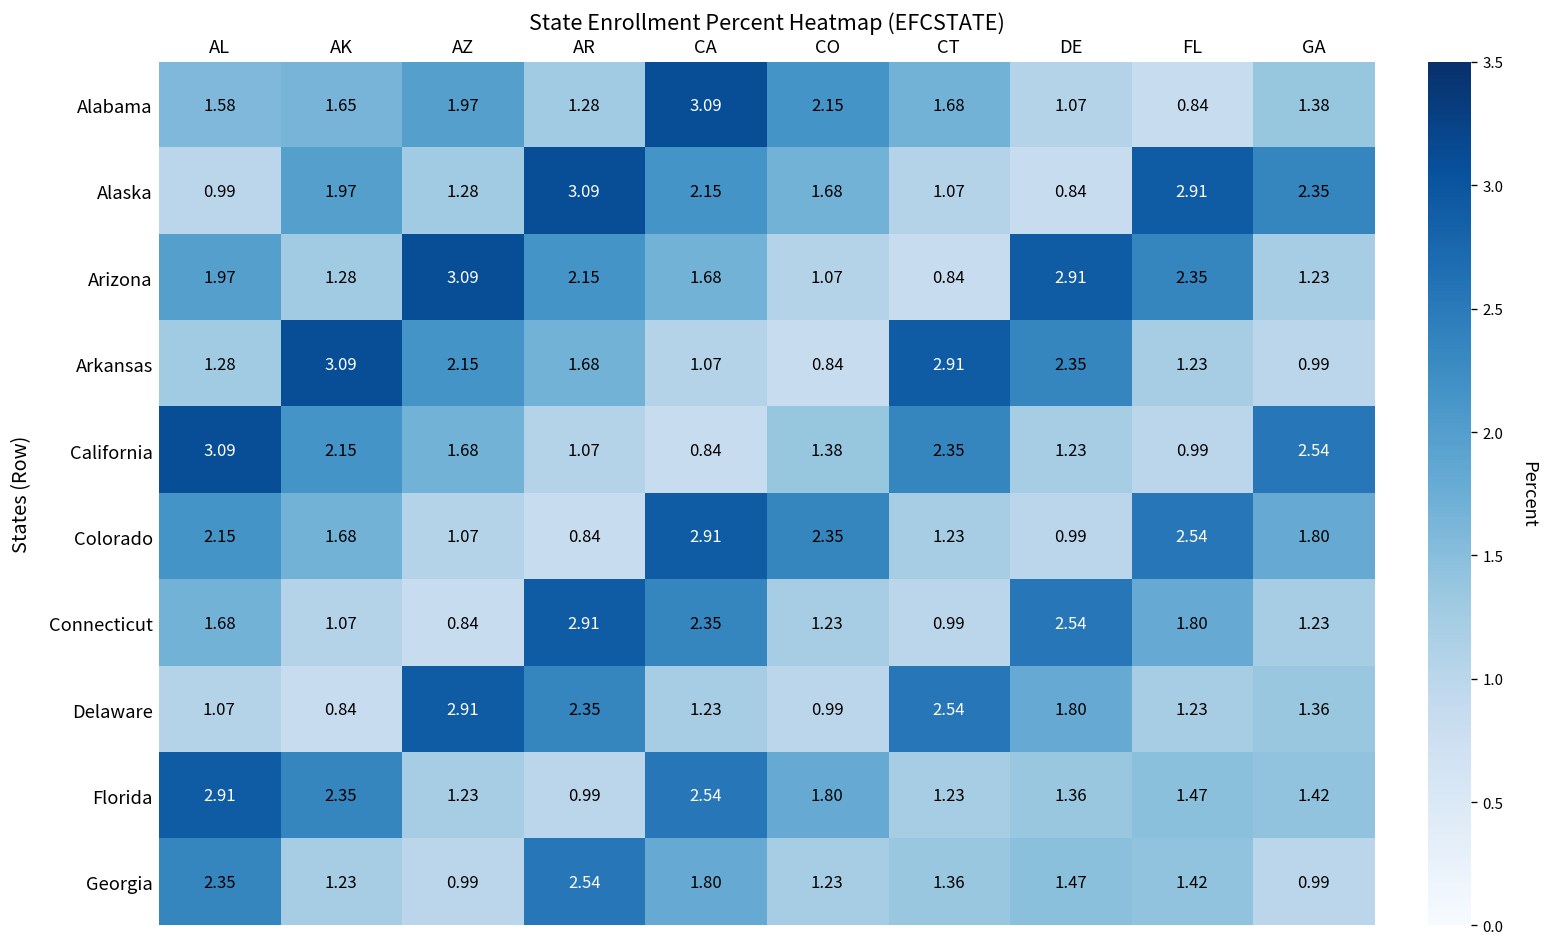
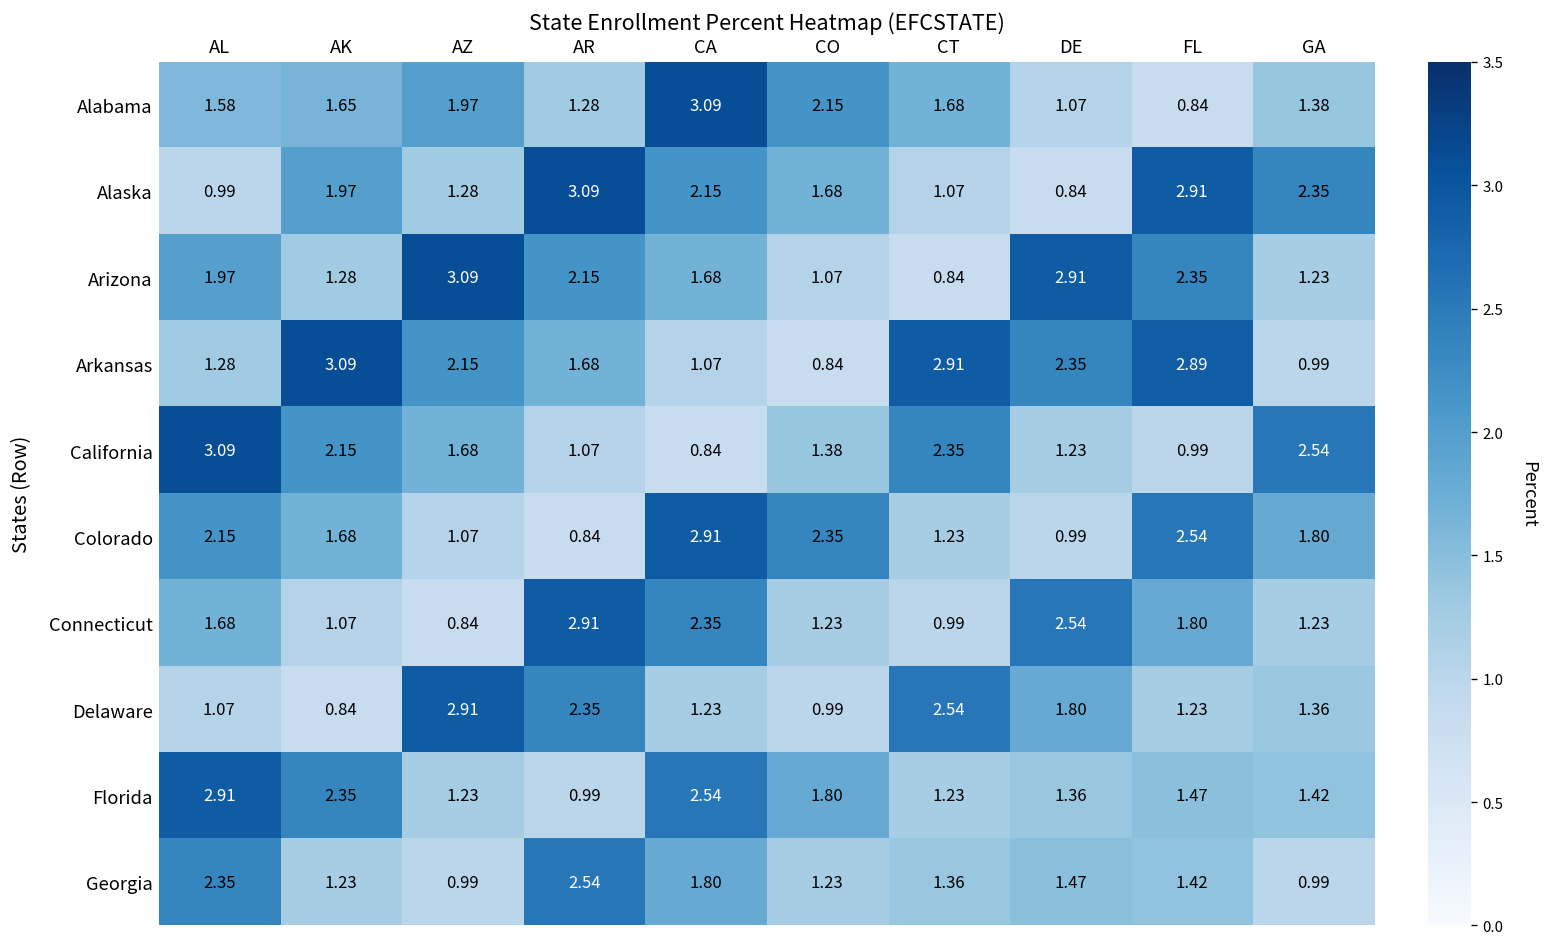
  {
    "Alabama": {
      "AL": 1.58,
      "AK": 1.65,
      "AZ": 1.97,
      "AR": 1.28,
      "CA": 3.09,
      "CO": 2.15,
      "CT": 1.68,
      "DE": 1.07,
      "FL": 0.84,
      "GA": 1.38
    },
    "Alaska": {
      "AL": 0.99,
      "AK": 1.97,
      "AZ": 1.28,
      "AR": 3.09,
      "CA": 2.15,
      "CO": 1.68,
      "CT": 1.07,
      "DE": 0.84,
      "FL": 2.91,
      "GA": 2.35
    },
    "Arizona": {
      "AL": 1.97,
      "AK": 1.28,
      "AZ": 3.09,
      "AR": 2.15,
      "CA": 1.68,
      "CO": 1.07,
      "CT": 0.84,
      "DE": 2.91,
      "FL": 2.35,
      "GA": 1.23
    },
    "Arkansas": {
      "AL": 1.28,
      "AK": 3.09,
      "AZ": 2.15,
      "AR": 1.68,
      "CA": 1.07,
      "CO": 0.84,
      "CT": 2.91,
      "DE": 2.35,
-     "FL": 1.23,
+     "FL": 2.89,
      "GA": 0.99
    },
    "California": {
      "AL": 3.09,
      "AK": 2.15,
      "AZ": 1.68,
      "AR": 1.07,
      "CA": 0.84,
      "CO": 1.38,
      "CT": 2.35,
      "DE": 1.23,
      "FL": 0.99,
      "GA": 2.54
    },
    "Colorado": {
      "AL": 2.15,
      "AK": 1.68,
      "AZ": 1.07,
      "AR": 0.84,
      "CA": 2.91,
      "CO": 2.35,
      "CT": 1.23,
      "DE": 0.99,
      "FL": 2.54,
      "GA": 1.80
    },
    "Connecticut": {
      "AL": 1.68,
      "AK": 1.07,
      "AZ": 0.84,
      "AR": 2.91,
      "CA": 2.35,
      "CO": 1.23,
      "CT": 0.99,
      "DE": 2.54,
      "FL": 1.80,
      "GA": 1.23
    },
    "Delaware": {
      "AL": 1.07,
      "AK": 0.84,
      "AZ": 2.91,
      "AR": 2.35,
      "CA": 1.23,
      "CO": 0.99,
      "CT": 2.54,
      "DE": 1.80,
      "FL": 1.23,
      "GA": 1.36
    },
    "Florida": {
      "AL": 2.91,
      "AK": 2.35,
      "AZ": 1.23,
      "AR": 0.99,
      "CA": 2.54,
      "CO": 1.80,
      "CT": 1.23,
      "DE": 1.36,
      "FL": 1.47,
      "GA": 1.42
    },
    "Georgia": {
      "AL": 2.35,
      "AK": 1.23,
      "AZ": 0.99,
      "AR": 2.54,
      "CA": 1.80,
      "CO": 1.23,
      "CT": 1.36,
      "DE": 1.47,
      "FL": 1.42,
      "GA": 0.99
    }
  }
